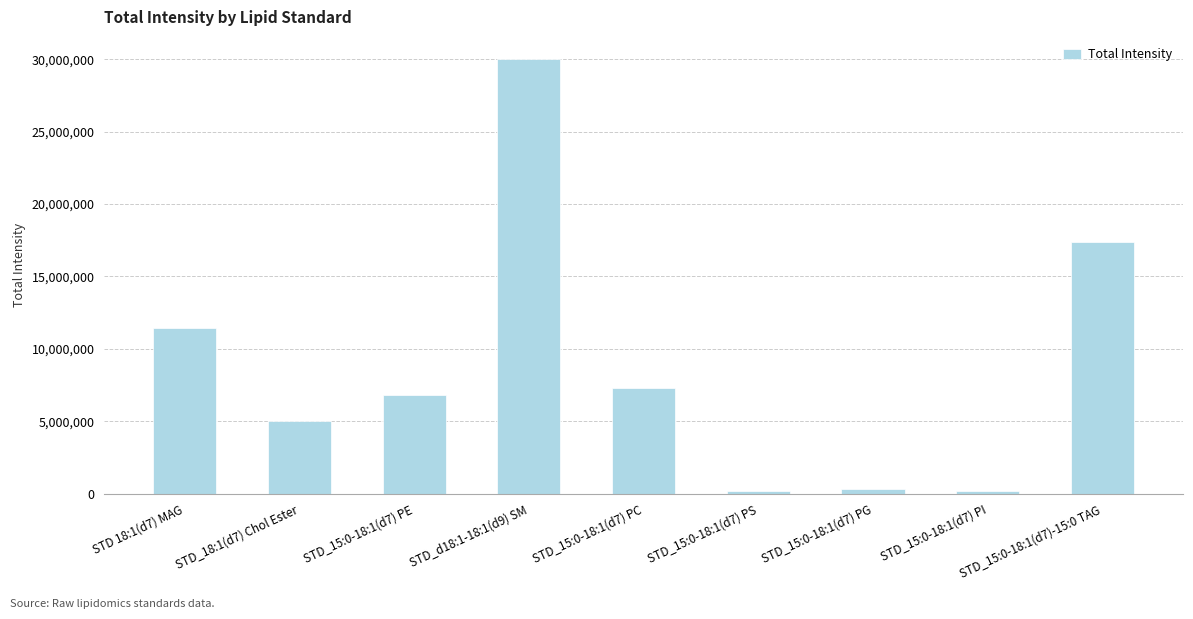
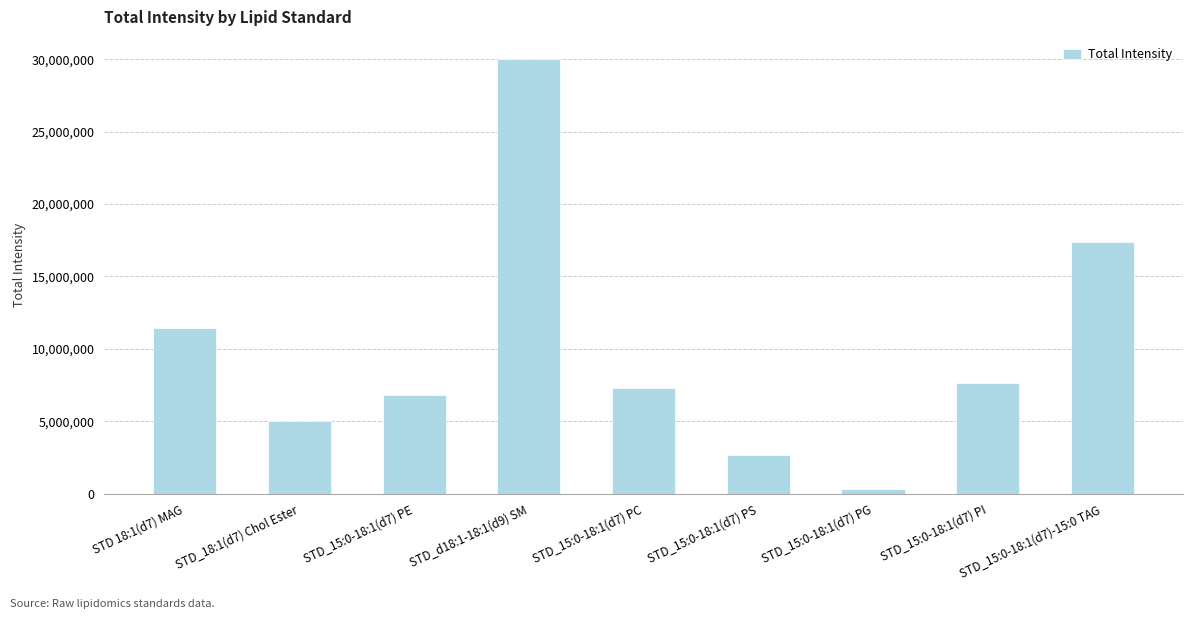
  {
    "STD 18:1(d7) MAG": "11,400,000",
    "STD_18:1(d7) Chol Ester": "5,000,000",
    "STD_15:0-18:1(d7) PE": "6,800,000",
    "STD_d18:1-18:1(d9) SM": "30,000,000",
    "STD_15:0-18:1(d7) PC": "7,300,000",
-   "STD_15:0-18:1(d7) PS": "200,000",
+   "STD_15:0-18:1(d7) PS": "2,700,000",
    "STD_15:0-18:1(d7) PG": "300,000",
-   "STD_15:0-18:1(d7) PI": "200,000",
+   "STD_15:0-18:1(d7) PI": "7,600,000",
    "STD_15:0-18:1(d7)-15:0 TAG": "17,400,000"
  }
